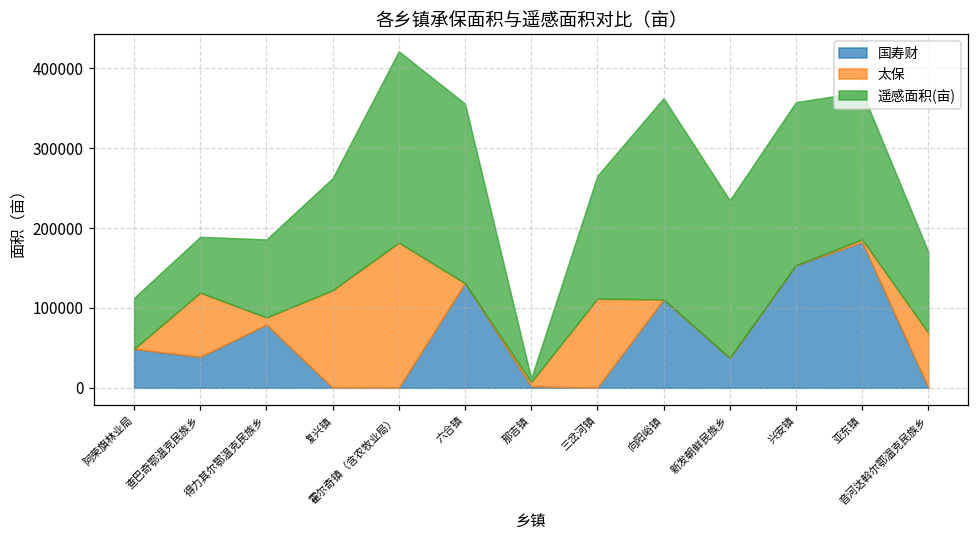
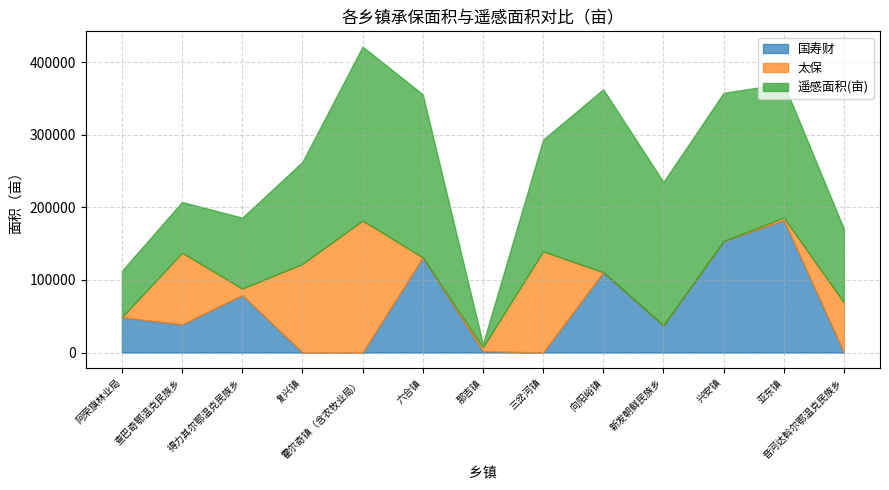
  {
    "国寿财": {
      "查巴奇鄂温克民族乡": 40000,
      "得力其尔鄂温克民族乡": 80000,
      "复兴镇": 0,
      "霍尔奇镇（含农牧业局）": 0,
      "三岔河镇": 0,
      "音河达斡尔鄂温克民族乡": 0
    },
    "太保": {
-     "查巴奇鄂温克民族乡": 80000,
+     "查巴奇鄂温克民族乡": 100000,
      "得力其尔鄂温克民族乡": 10000,
      "复兴镇": 120000,
      "霍尔奇镇（含农牧业局）": 180000,
      "那吉镇": 10000,
-     "三岔河镇": 110000,
+     "三岔河镇": 140000,
      "音河达斡尔鄂温克民族乡": 70000
    },
    "遥感面积(亩)": {
      "阿荣旗林业局": 60000,
      "查巴奇鄂温克民族乡": 70000,
      "得力其尔鄂温克民族乡": 100000,
      "复兴镇": 140000,
      "霍尔奇镇（含农牧业局）": 240000,
      "六合镇": 220000,
      "那吉镇": 0,
      "三岔河镇": 150000,
      "向阳峪镇": 250000,
      "新发朝鲜民族乡": 200000,
      "兴安镇": 200000,
      "音河达斡尔鄂温克民族乡": 100000
    }
  }
